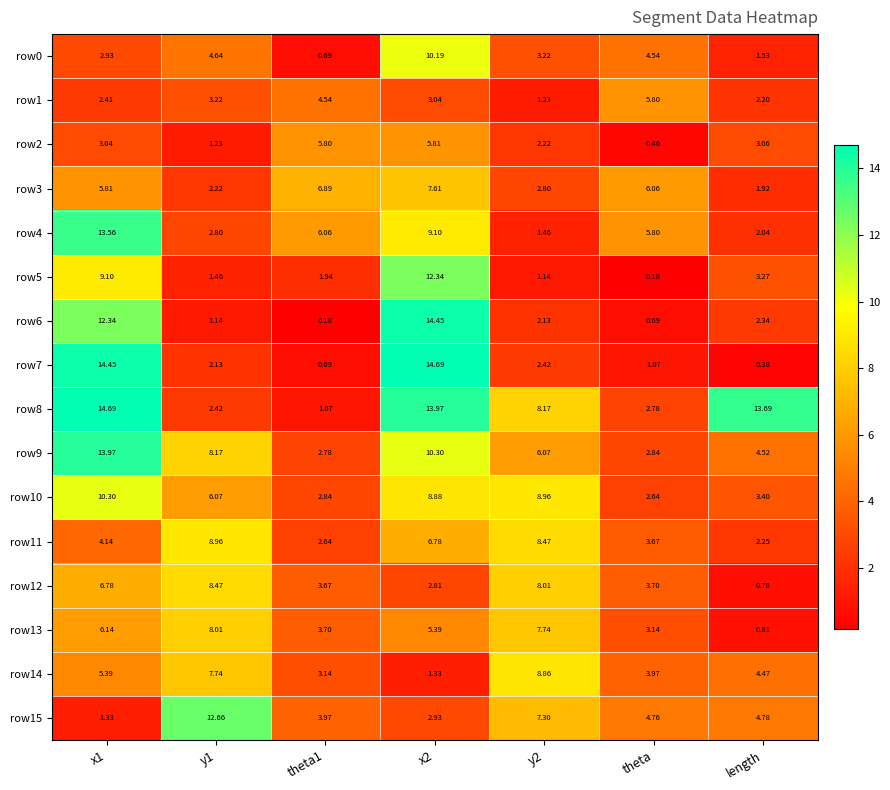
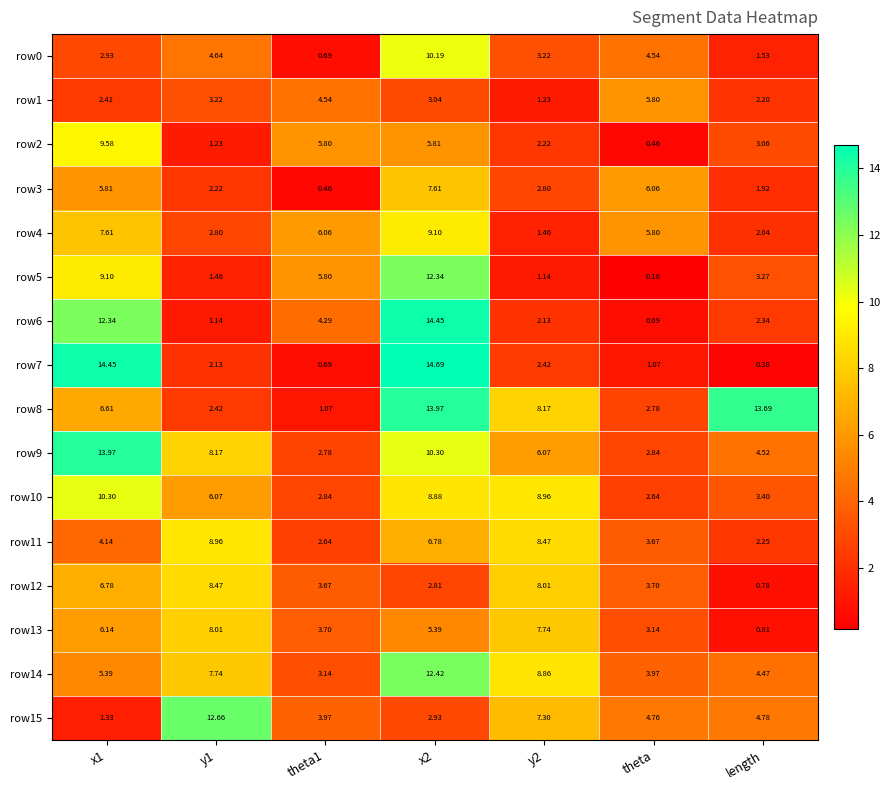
  {
    "row0": {
      "x1": 2.93,
      "y1": 4.64,
      "theta1": 0.69,
      "x2": 10.19,
      "y2": 3.22,
      "theta": 4.54,
      "length": 1.53
    },
    "row1": {
      "x1": 2.41,
      "y1": 3.22,
      "theta1": 4.54,
      "x2": 3.04,
      "y2": 1.23,
      "theta": 5.80,
      "length": 2.20
    },
    "row2": {
-     "x1": 3.04,
+     "x1": 9.58,
      "y1": 1.23,
      "theta1": 5.80,
      "x2": 5.81,
      "y2": 2.22,
      "theta": 0.46,
      "length": 3.06
    },
    "row3": {
      "x1": 5.81,
      "y1": 2.22,
-     "theta1": 6.89,
+     "theta1": 0.46,
      "x2": 7.61,
      "y2": 2.80,
      "theta": 6.06,
      "length": 1.92
    },
    "row4": {
-     "x1": 13.56,
+     "x1": 7.61,
      "y1": 2.80,
      "theta1": 6.06,
      "x2": 9.10,
      "y2": 1.46,
      "theta": 5.80,
      "length": 2.04
    },
    "row5": {
      "x1": 9.10,
      "y1": 1.46,
-     "theta1": 1.94,
+     "theta1": 5.80,
      "x2": 12.34,
      "y2": 1.14,
      "theta": 0.18,
      "length": 3.27
    },
    "row6": {
      "x1": 12.34,
      "y1": 1.14,
-     "theta1": 0.18,
+     "theta1": 4.29,
      "x2": 14.45,
      "y2": 2.13,
      "theta": 0.69,
      "length": 2.34
    },
    "row7": {
      "x1": 14.45,
      "y1": 2.13,
      "theta1": 0.69,
      "x2": 14.69,
      "y2": 2.42,
      "theta": 1.07,
      "length": 0.38
    },
    "row8": {
-     "x1": 14.69,
+     "x1": 6.61,
      "y1": 2.42,
      "theta1": 1.07,
      "x2": 13.97,
      "y2": 8.17,
      "theta": 2.78,
      "length": 13.69
    },
    "row9": {
      "x1": 13.97,
      "y1": 8.17,
      "theta1": 2.78,
      "x2": 10.30,
      "y2": 6.07,
      "theta": 2.84,
      "length": 4.52
    },
    "row10": {
      "x1": 10.30,
      "y1": 6.07,
      "theta1": 2.84,
      "x2": 8.88,
      "y2": 8.96,
      "theta": 2.64,
      "length": 3.40
    },
    "row11": {
      "x1": 4.14,
      "y1": 8.96,
      "theta1": 2.64,
      "x2": 6.78,
      "y2": 8.47,
      "theta": 3.67,
      "length": 2.25
    },
    "row12": {
      "x1": 6.78,
      "y1": 8.47,
      "theta1": 3.67,
      "x2": 2.81,
      "y2": 8.01,
      "theta": 3.70,
      "length": 0.78
    },
    "row13": {
      "x1": 6.14,
      "y1": 8.01,
      "theta1": 3.70,
      "x2": 5.39,
      "y2": 7.74,
      "theta": 3.14,
      "length": 0.81
    },
    "row14": {
      "x1": 5.39,
      "y1": 7.74,
      "theta1": 3.14,
-     "x2": 1.33,
+     "x2": 12.42,
      "y2": 8.86,
      "theta": 3.97,
      "length": 4.47
    },
    "row15": {
      "x1": 1.33,
      "y1": 12.66,
      "theta1": 3.97,
      "x2": 2.93,
      "y2": 7.30,
      "theta": 4.76,
      "length": 4.78
    }
  }
